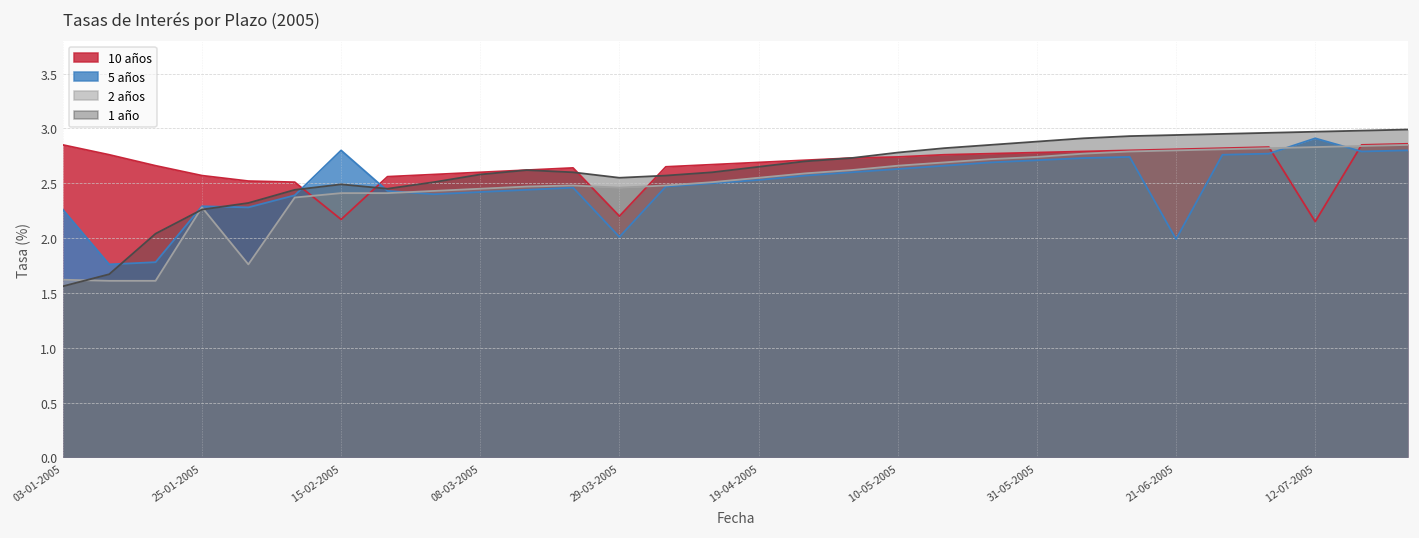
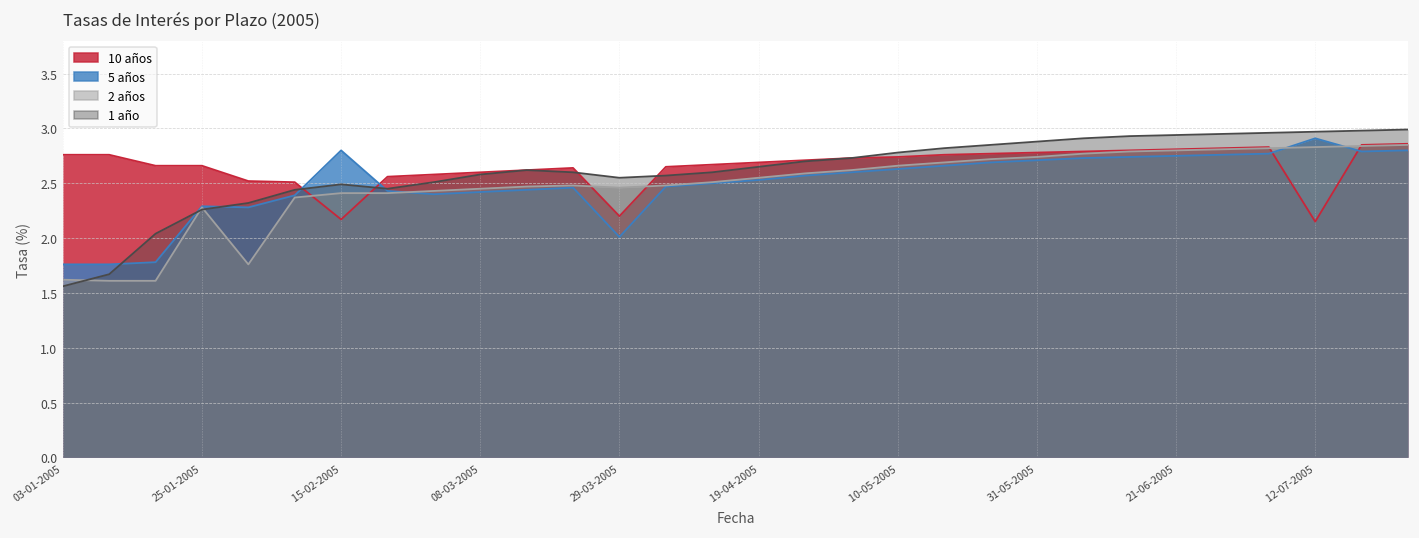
  {
    "10 años": {
-     "03-01-2005": 2.9,
-     "25-01-2005": 2.6,
+     "03-01-2005": 2.8,
+     "25-01-2005": 2.7,
      "15-02-2005": 2.2,
      "29-03-2005": 2.2,
      "19-04-2005": 2.7,
      "10-05-2005": 2.7,
      "31-05-2005": 2.8,
      "12-07-2005": 2.2
    },
    "5 años": {
-     "03-01-2005": 2.3,
+     "03-01-2005": 1.8,
      "15-02-2005": 2.8,
      "08-03-2005": 2.4,
      "29-03-2005": 2.0,
      "10-05-2005": 2.6,
      "31-05-2005": 2.7,
-     "21-06-2005": 2.0,
+     "21-06-2005": 2.8,
      "12-07-2005": 2.9
    }
  }
